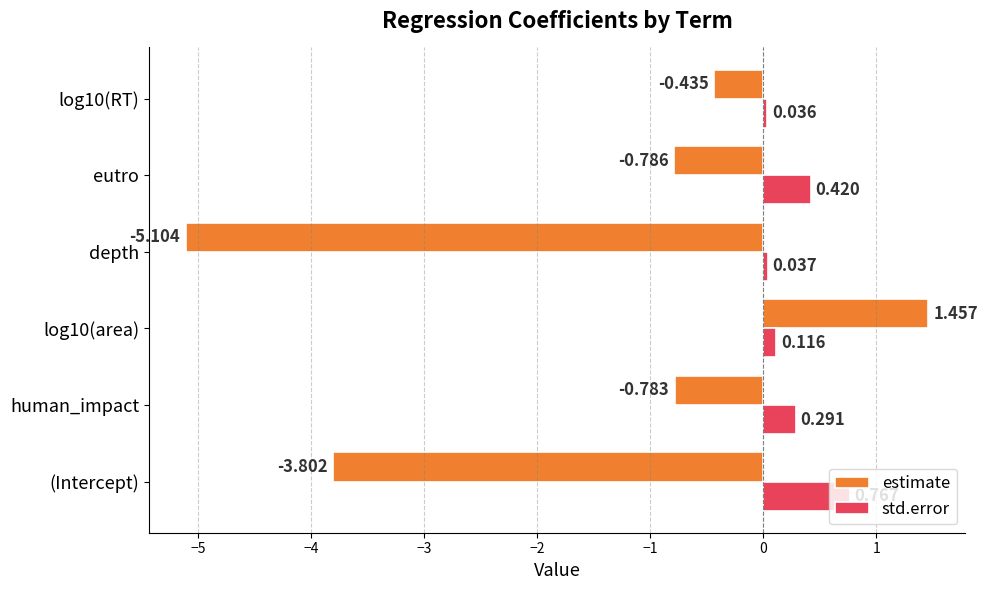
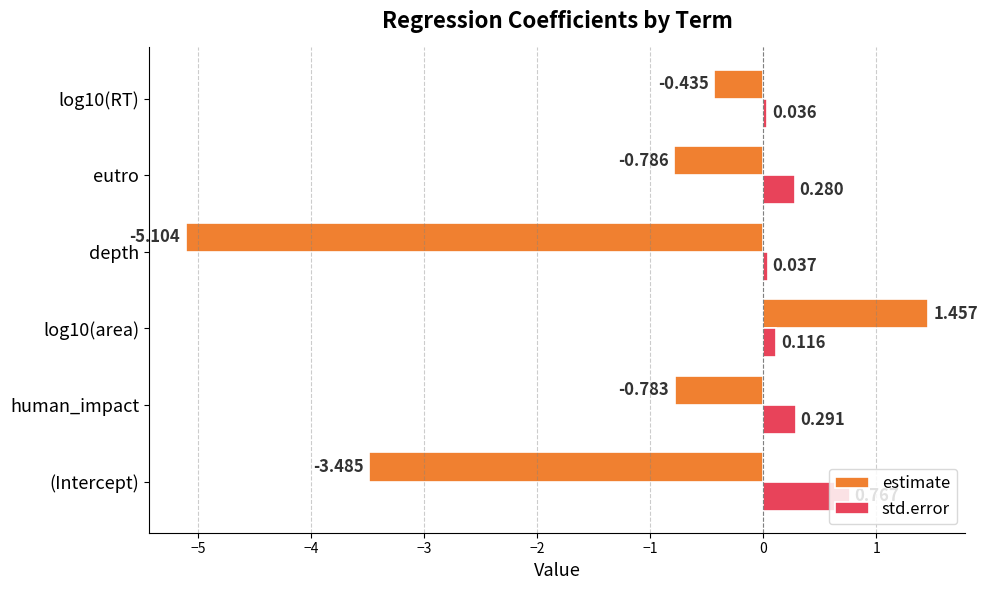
  {
    "estimate": {
      "log10(RT)": -0.435,
      "eutro": -0.786,
      "depth": -5.104,
      "log10(area)": 1.457,
      "human_impact": -0.783,
-     "(Intercept)": -3.802
+     "(Intercept)": -3.485
    },
    "std.error": {
      "log10(RT)": 0.036,
-     "eutro": 0.420,
+     "eutro": 0.280,
      "depth": 0.037,
      "log10(area)": 0.116,
      "human_impact": 0.291
    }
  }
